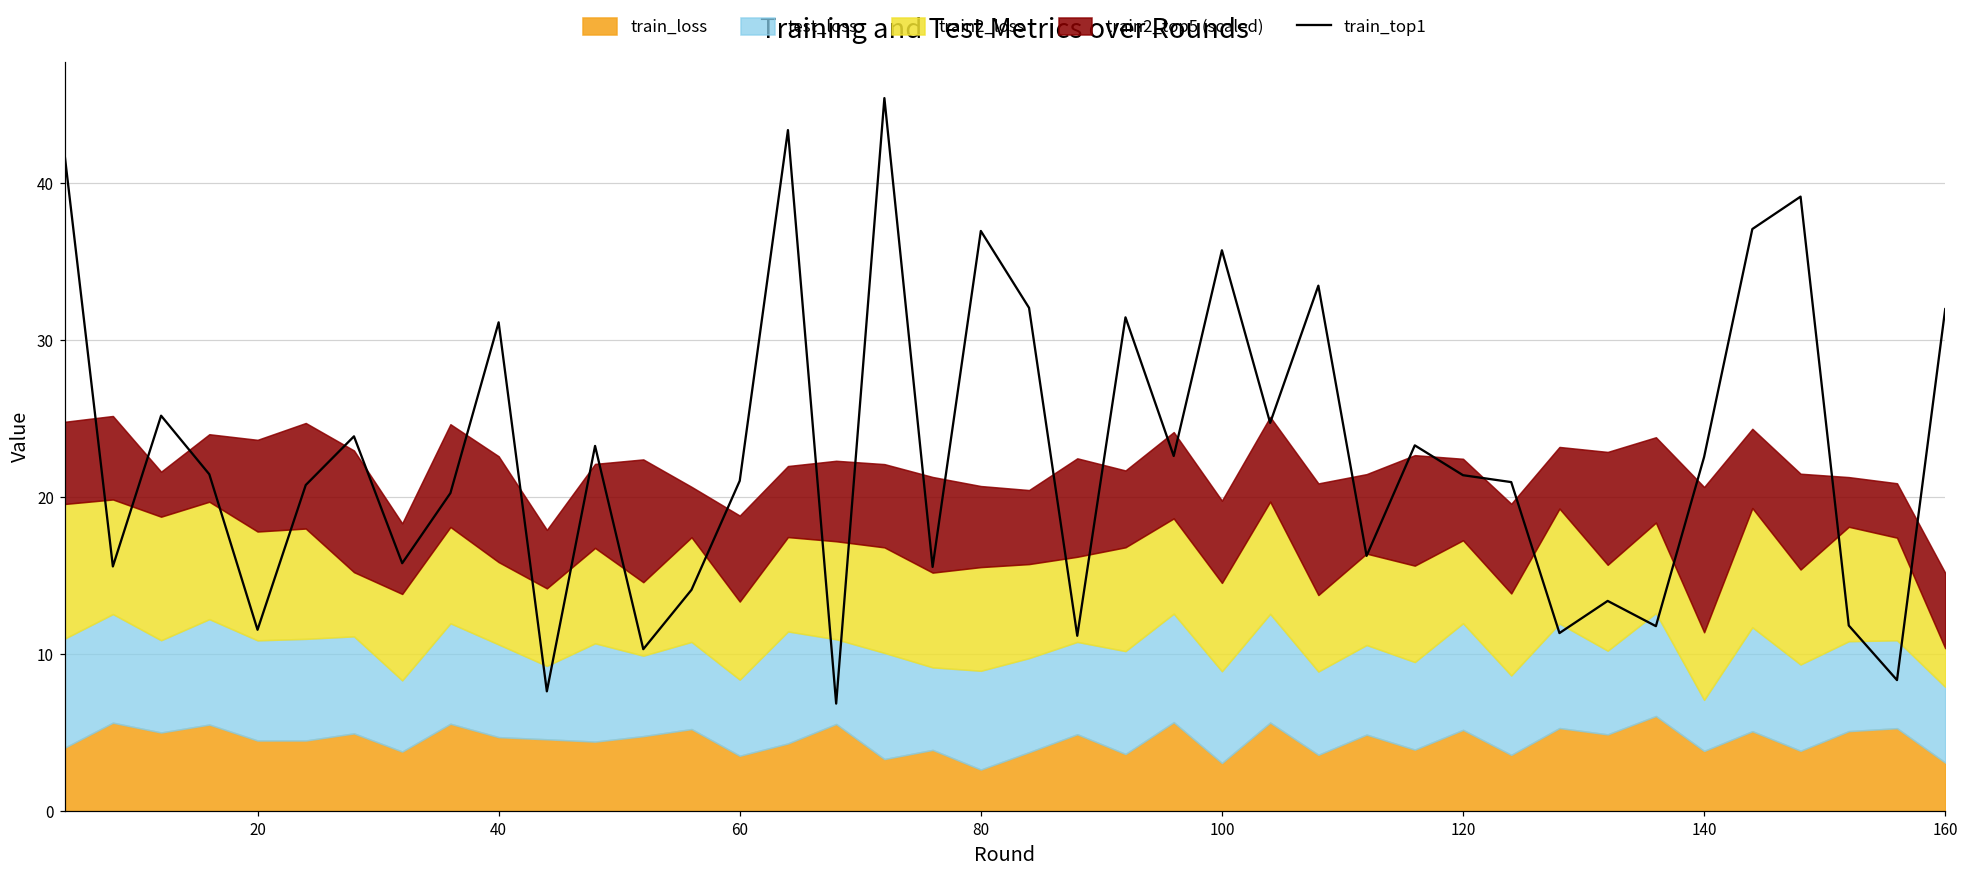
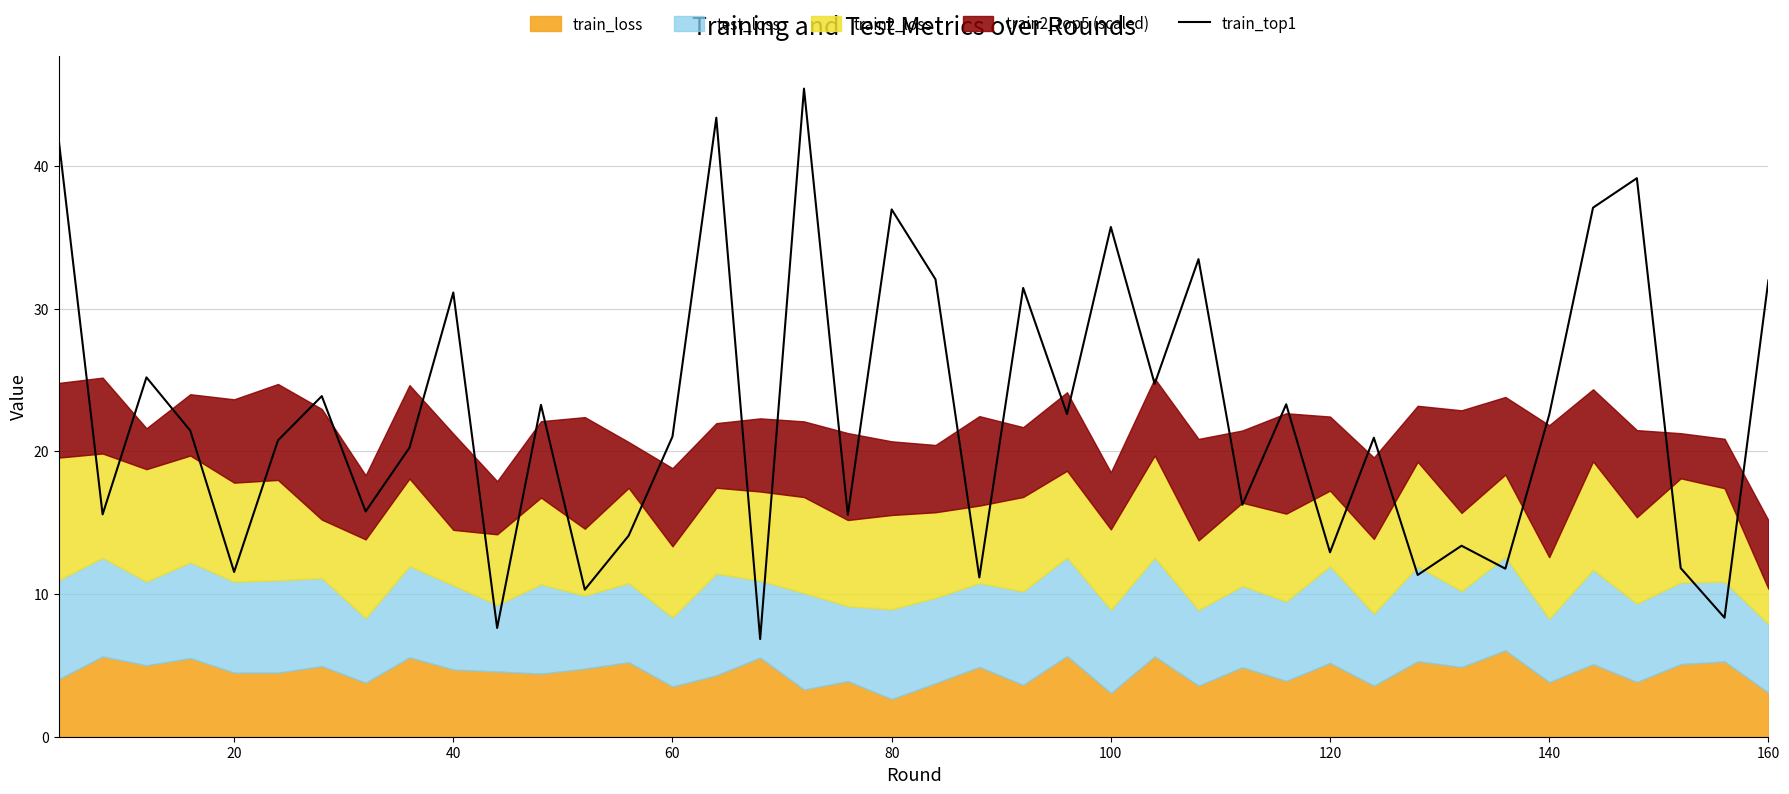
  {
    "train_top1": {
      "20": 11.5,
      "40": 31.1,
      "60": 21.0,
      "80": 37.0,
      "100": 35.7,
-     "120": 21.4,
+     "120": 12.9,
      "140": 22.6,
      "160": 32.0
    },
    "train_loss": {
      "20": 4.5,
      "40": 4.7,
      "60": 3.5,
      "80": 2.6,
      "100": 3.1,
      "120": 5.2,
      "140": 3.8,
      "160": 3.1
    },
    "test_loss": {
      "20": 6.4,
      "40": 5.9,
      "60": 4.9,
      "80": 6.3,
      "100": 5.8,
      "120": 6.8,
-     "140": 3.3,
+     "140": 4.5,
      "160": 4.8
    },
    "train2_loss": {
      "20": 6.9,
-     "40": 5.2,
+     "40": 3.9,
      "60": 5.0,
      "80": 6.6,
      "100": 5.6,
      "120": 5.3,
      "140": 4.3,
      "160": 2.5
    },
    "train2_top5 (scaled)": {
      "20": 5.8,
      "40": 6.7,
      "60": 5.5,
      "80": 5.2,
-     "100": 5.2,
+     "100": 4.0,
      "120": 5.2,
      "140": 9.3,
      "160": 4.8
    }
  }
